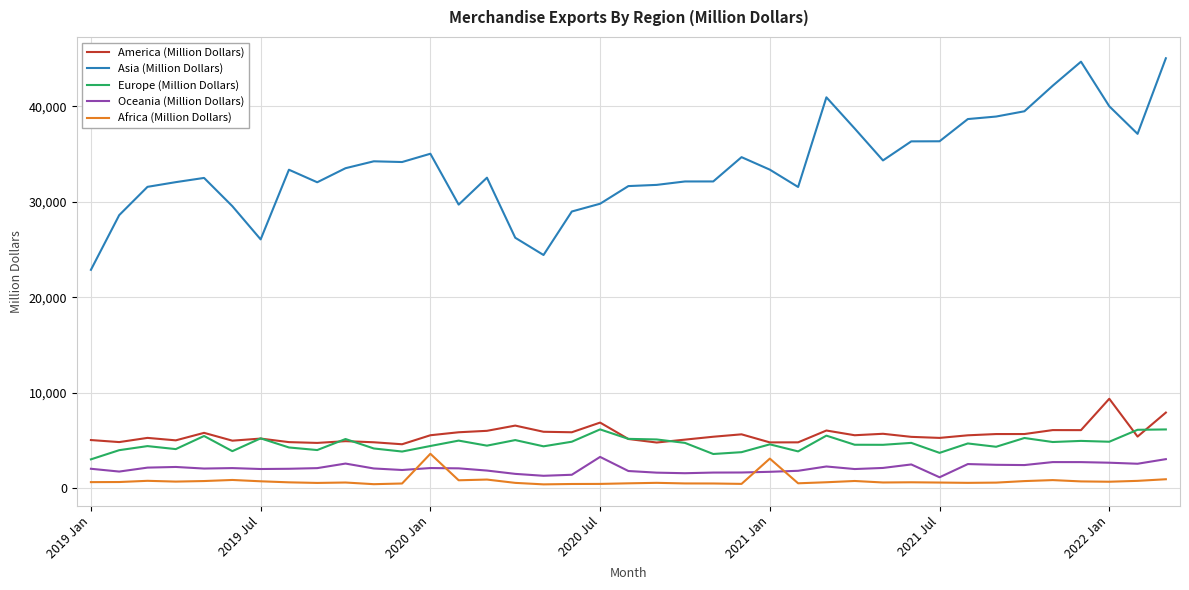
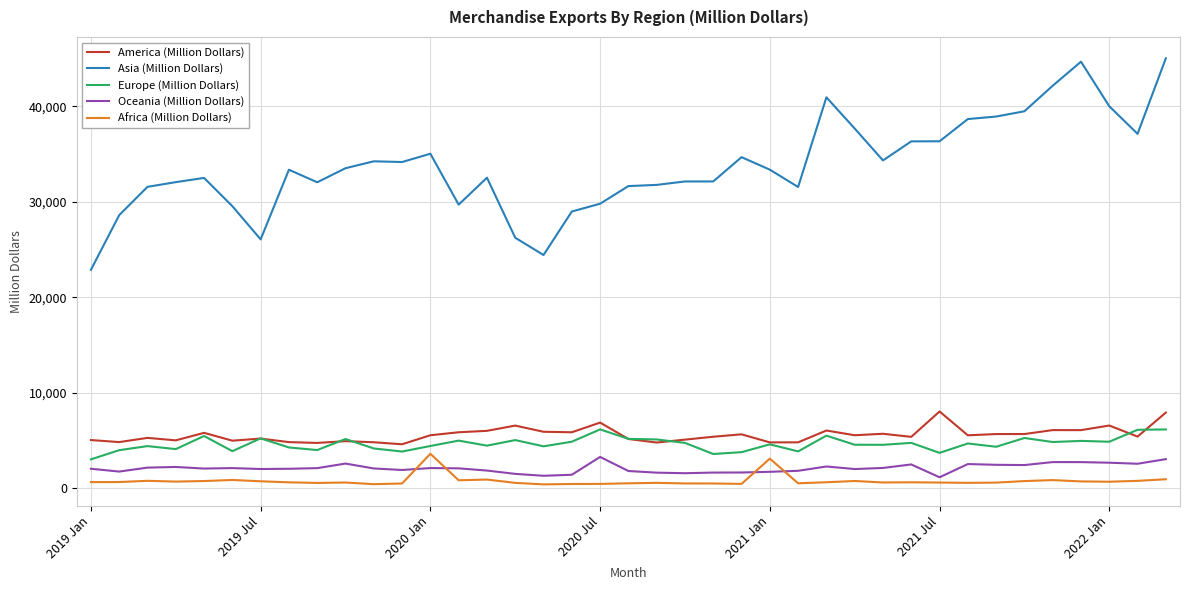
  {
    "America (Million Dollars)": {
      "2019 Jan": "5,000",
      "2020 Jan": "6,000",
      "2020 Jul": "7,000",
-     "2021 Jul": "5,000",
-     "2022 Jan": "9,000"
+     "2021 Jul": "8,000",
+     "2022 Jan": "7,000"
    },
    "Asia (Million Dollars)": {
      "2019 Jan": "23,000",
      "2019 Jul": "26,000",
      "2020 Jan": "35,000",
      "2020 Jul": "30,000",
      "2021 Jan": "33,000",
      "2021 Jul": "36,000",
      "2022 Jan": "40,000"
    },
    "Europe (Million Dollars)": {
      "2019 Jan": "3,000",
      "2020 Jan": "4,000",
      "2020 Jul": "6,000",
      "2021 Jul": "4,000",
      "2022 Jan": "5,000"
    },
    "Oceania (Million Dollars)": {
      "2019 Jan": "2,000",
      "2019 Jul": "2,000",
      "2020 Jan": "2,000",
      "2020 Jul": "3,000",
      "2021 Jan": "2,000",
      "2021 Jul": "1,000",
      "2022 Jan": "3,000"
    },
    "Africa (Million Dollars)": {
      "2019 Jan": "1,000",
      "2019 Jul": "1,000",
      "2020 Jan": "4,000",
      "2020 Jul": "0",
      "2021 Jan": "3,000",
      "2021 Jul": "1,000",
      "2022 Jan": "1,000"
    }
  }
